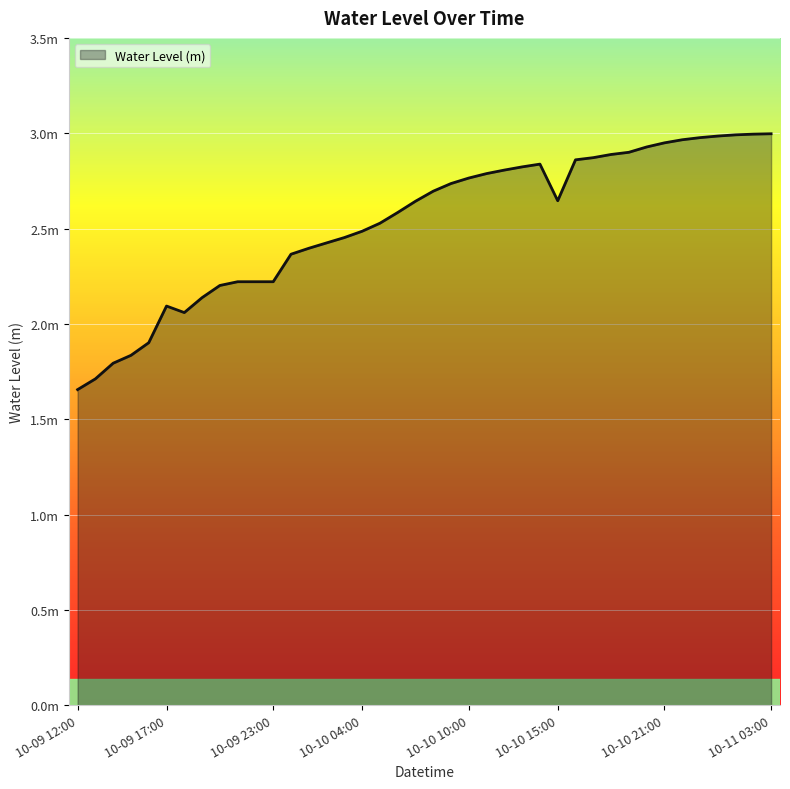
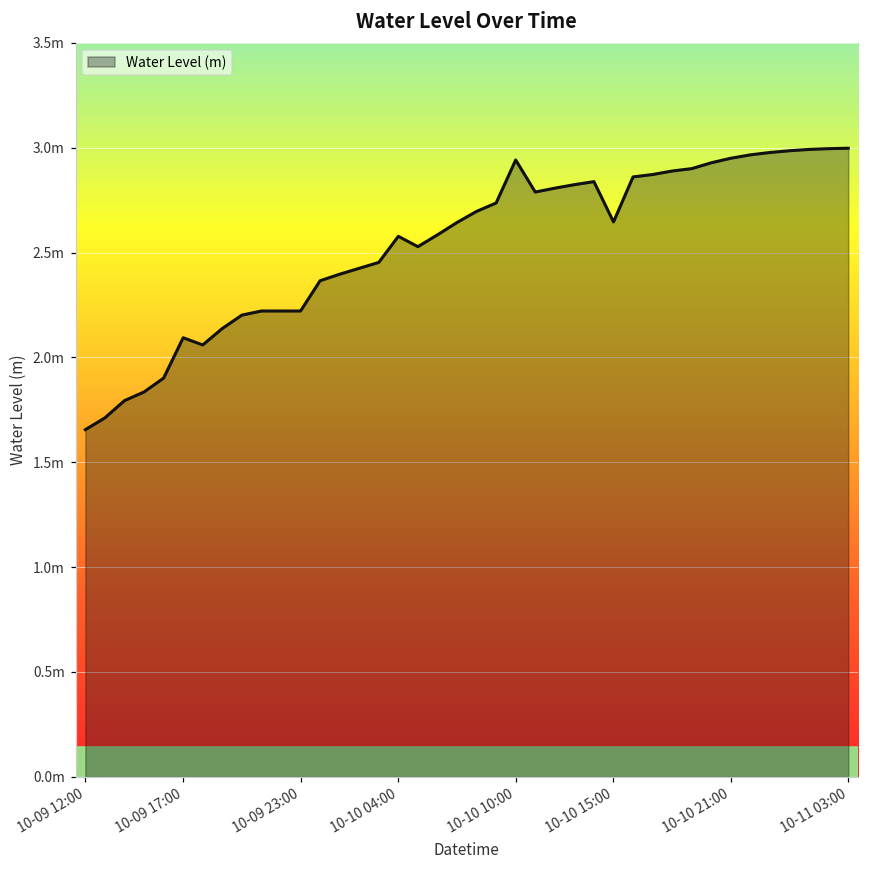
  {
    "10-09 12:00": "1.66m",
    "10-09 17:00": "2.09m",
    "10-09 23:00": "2.22m",
-   "10-10 04:00": "2.49m",
-   "10-10 10:00": "2.76m",
+   "10-10 04:00": "2.58m",
+   "10-10 10:00": "2.94m",
    "10-10 15:00": "2.65m",
    "10-10 21:00": "2.95m",
    "10-11 03:00": "3.00m"
  }
